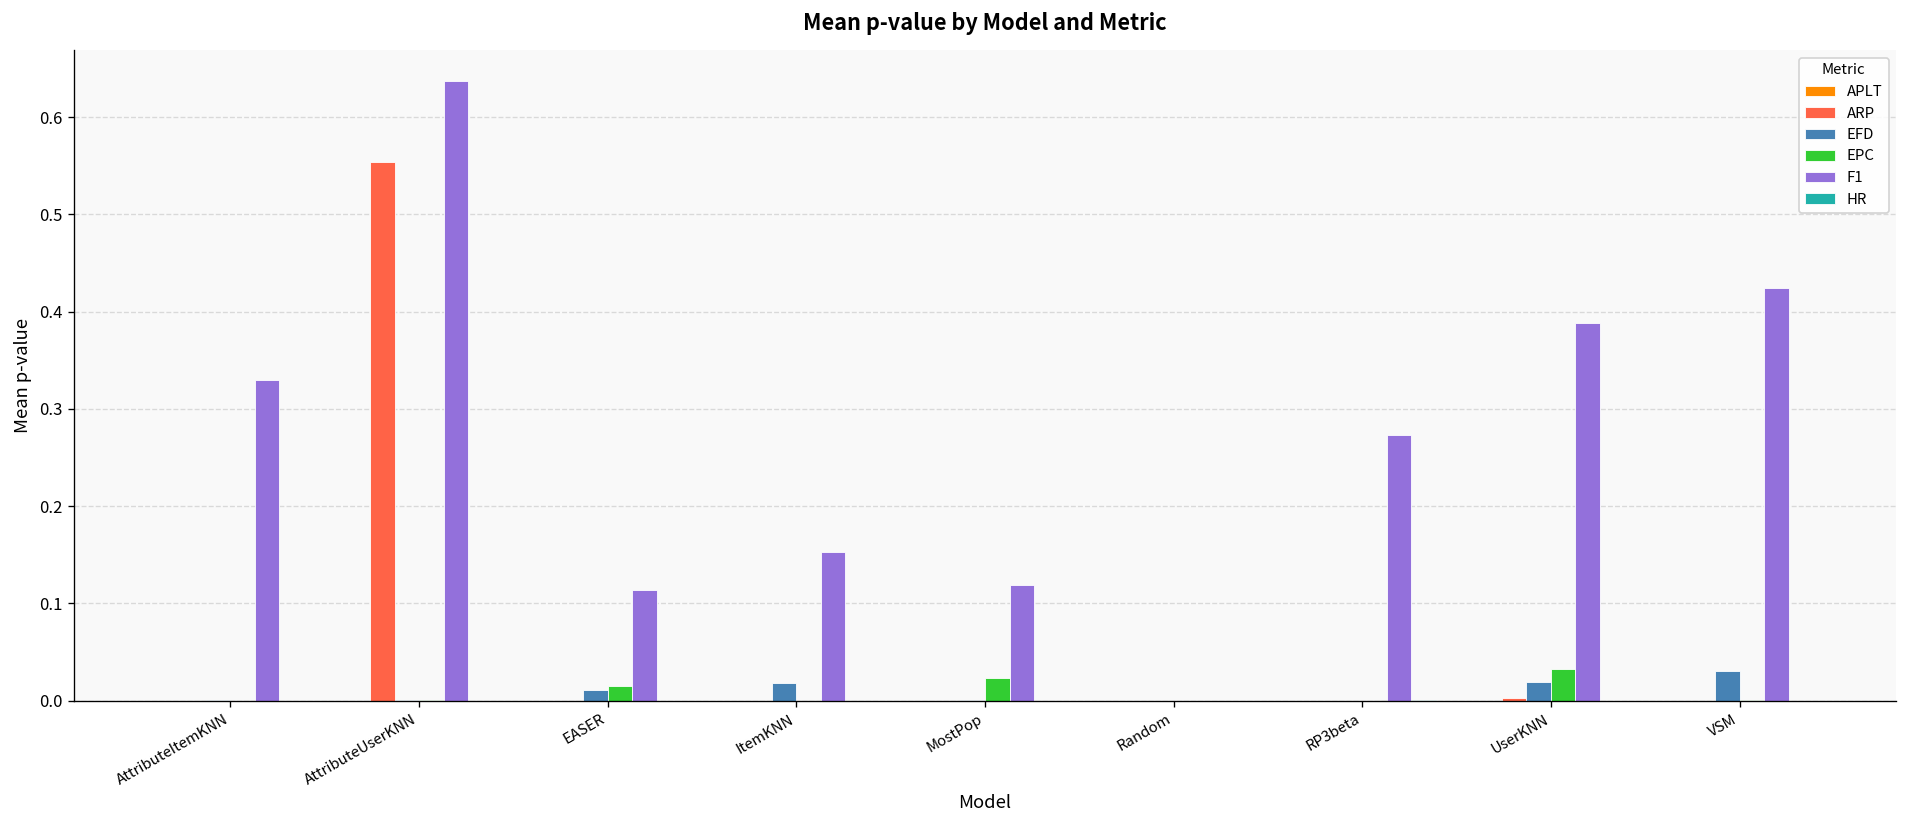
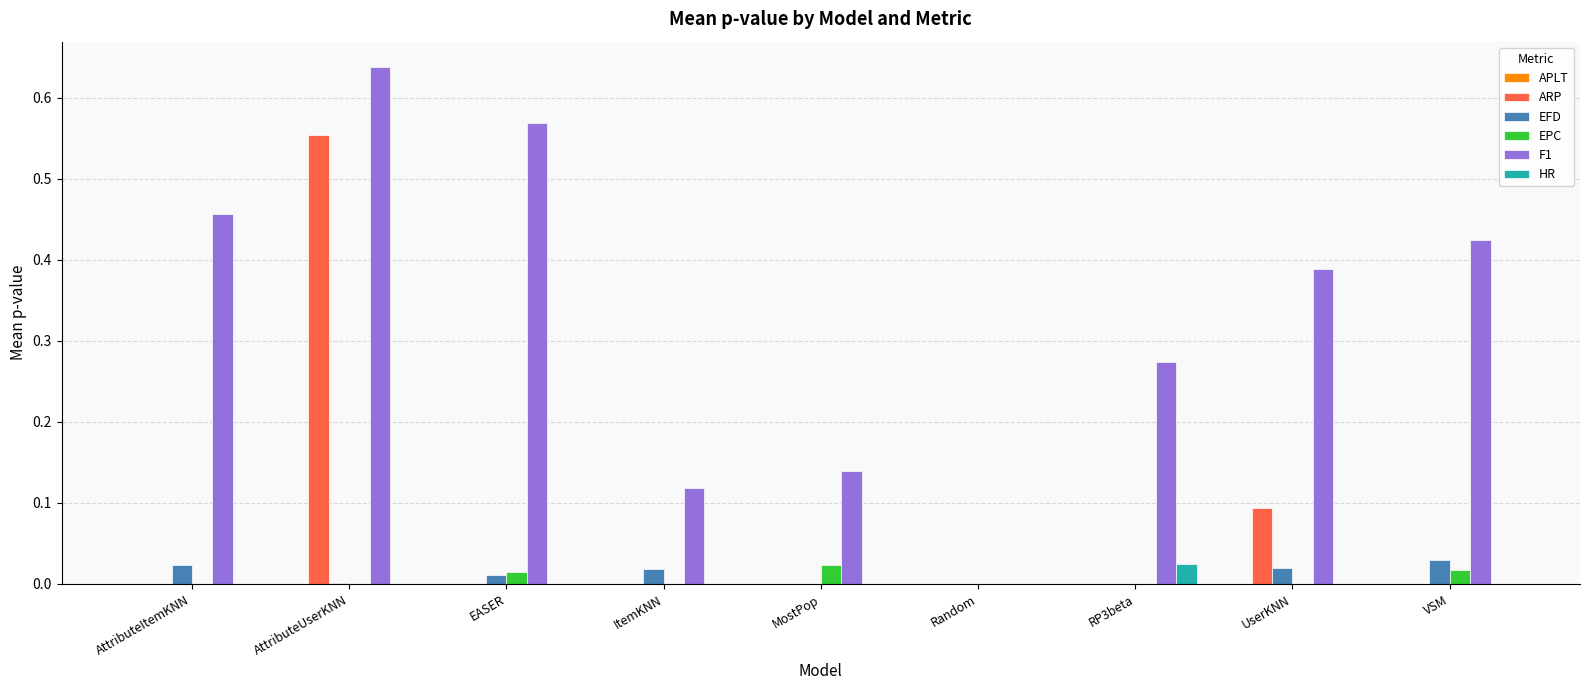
  {
    "APLT": {
      "Random": 0.00
    },
    "ARP": {
      "AttributeUserKNN": 0.55,
-     "UserKNN": 0.00
+     "UserKNN": 0.09
    },
    "EFD": {
-     "AttributeItemKNN": 0.00,
+     "AttributeItemKNN": 0.02,
      "EASER": 0.01,
      "ItemKNN": 0.02,
      "UserKNN": 0.02,
      "VSM": 0.03
    },
    "EPC": {
      "EASER": 0.01,
      "MostPop": 0.02,
-     "UserKNN": 0.03,
-     "VSM": 0.00
+     "UserKNN": 0.00,
+     "VSM": 0.02
    },
    "F1": {
-     "AttributeItemKNN": 0.33,
+     "AttributeItemKNN": 0.46,
      "AttributeUserKNN": 0.64,
-     "EASER": 0.11,
-     "ItemKNN": 0.15,
-     "MostPop": 0.12,
+     "EASER": 0.57,
+     "ItemKNN": 0.12,
+     "MostPop": 0.14,
      "RP3beta": 0.27,
      "UserKNN": 0.39,
      "VSM": 0.42
    },
    "HR": {
-     "RP3beta": 0.00
+     "RP3beta": 0.02
    }
  }
